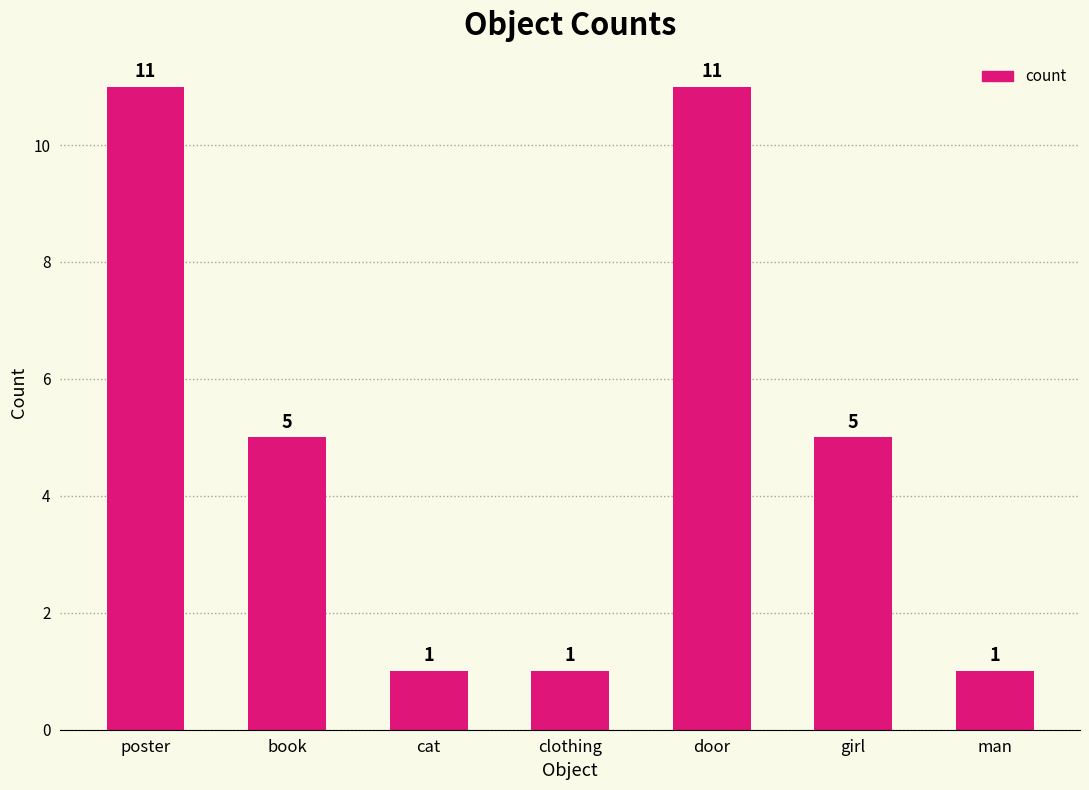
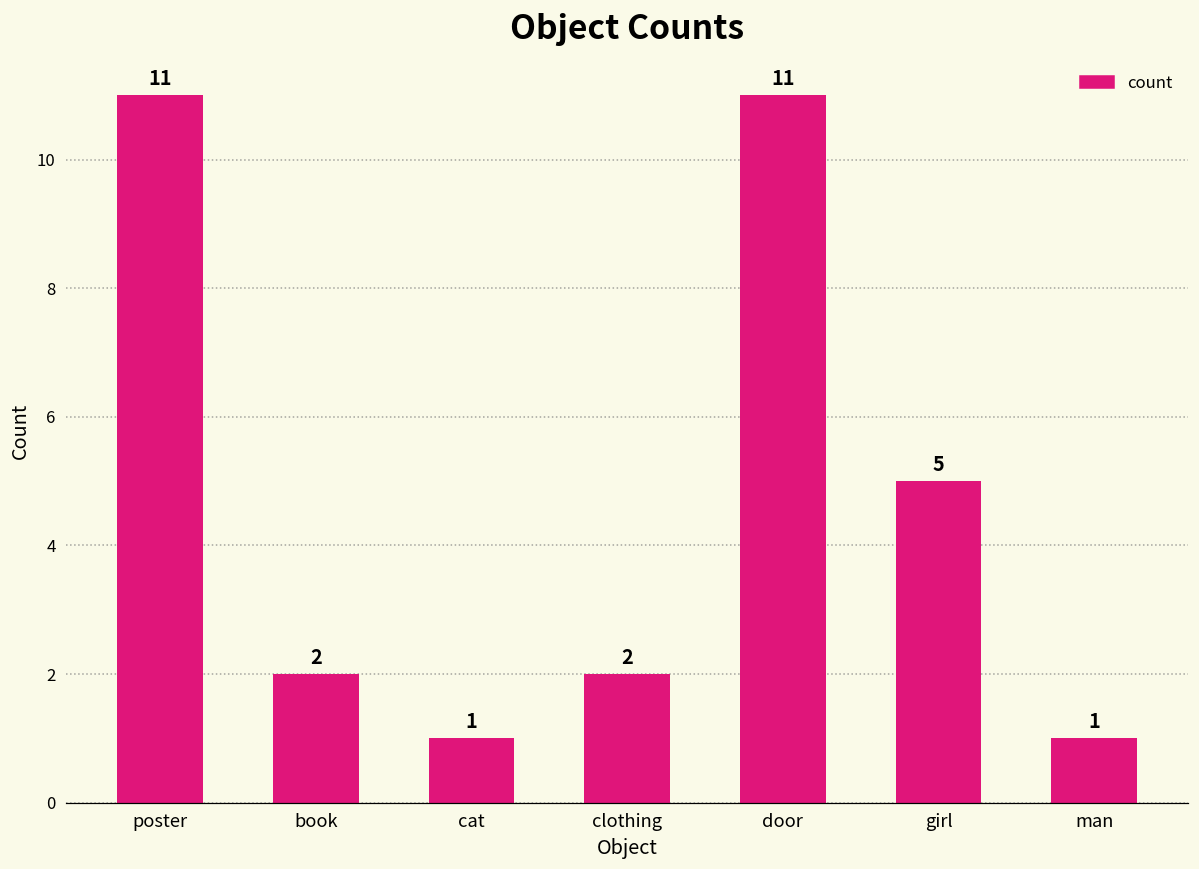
  {
    "poster": 11,
-   "book": 5,
+   "book": 2,
    "cat": 1,
-   "clothing": 1,
+   "clothing": 2,
    "door": 11,
    "girl": 5,
    "man": 1
  }
